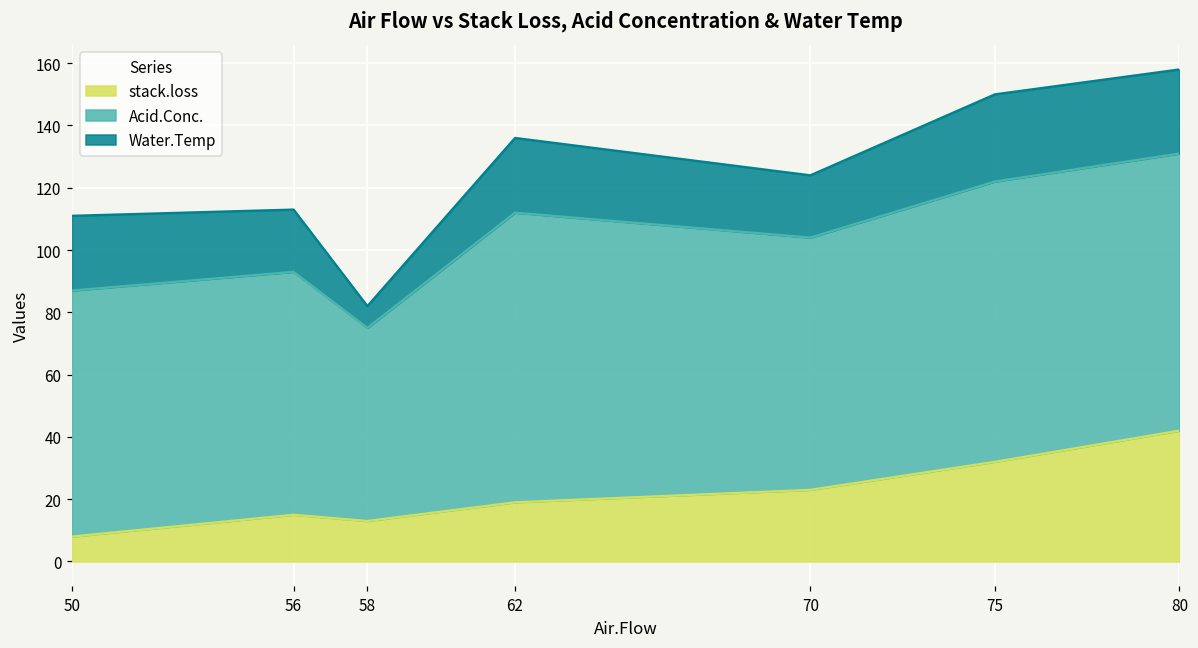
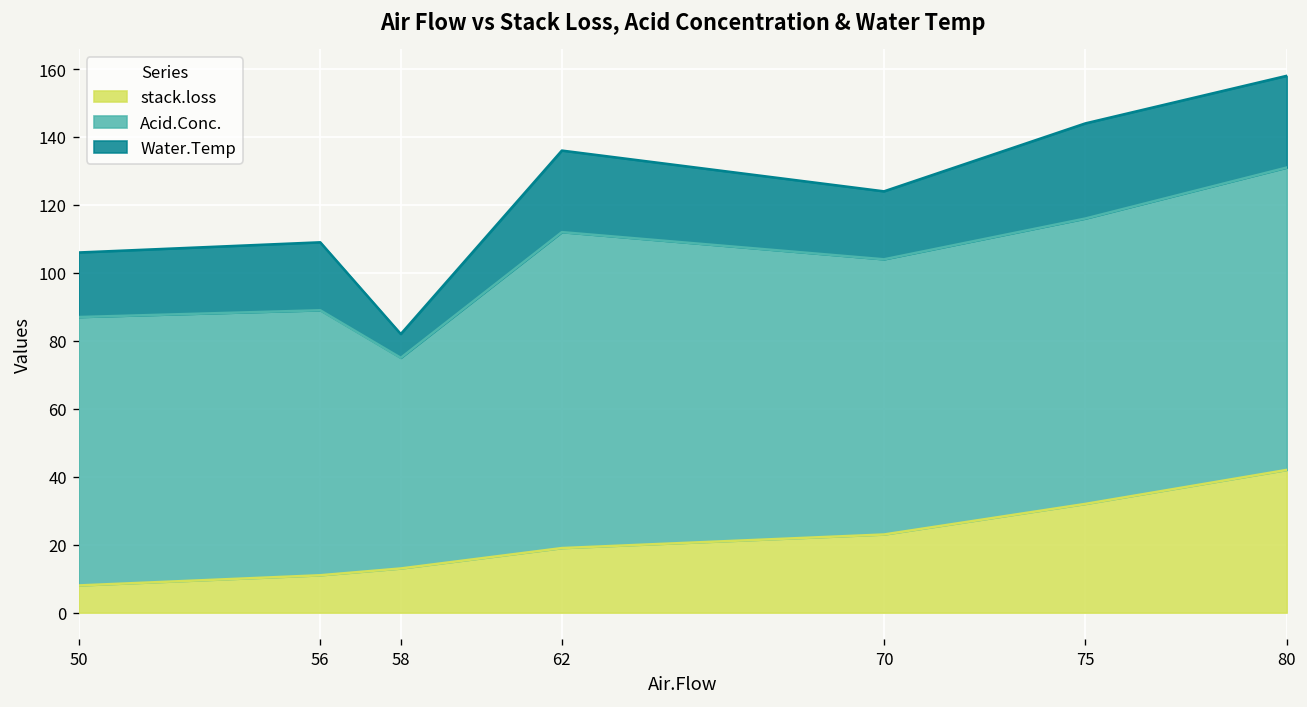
  {
    "stack.loss": {
      "50": 8,
-     "56": 15,
+     "56": 11,
      "58": 13,
      "62": 19,
      "70": 23,
      "75": 32,
      "80": 42
    },
    "Acid.Conc.": {
      "50": 79,
      "56": 78,
      "58": 62,
      "62": 93,
      "70": 81,
-     "75": 90,
+     "75": 84,
      "80": 89
    },
    "Water.Temp": {
-     "50": 24,
+     "50": 19,
      "56": 20,
      "58": 7,
      "62": 24,
      "70": 20,
      "75": 28,
      "80": 27
    }
  }
